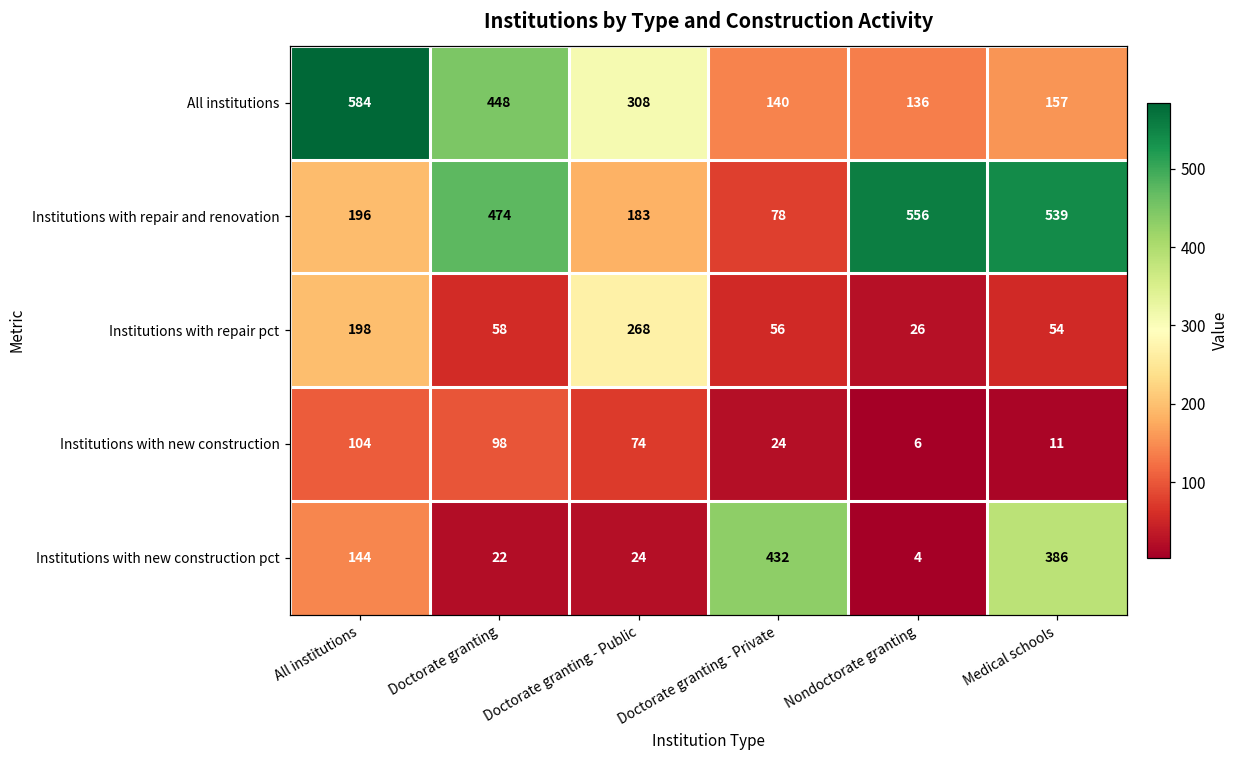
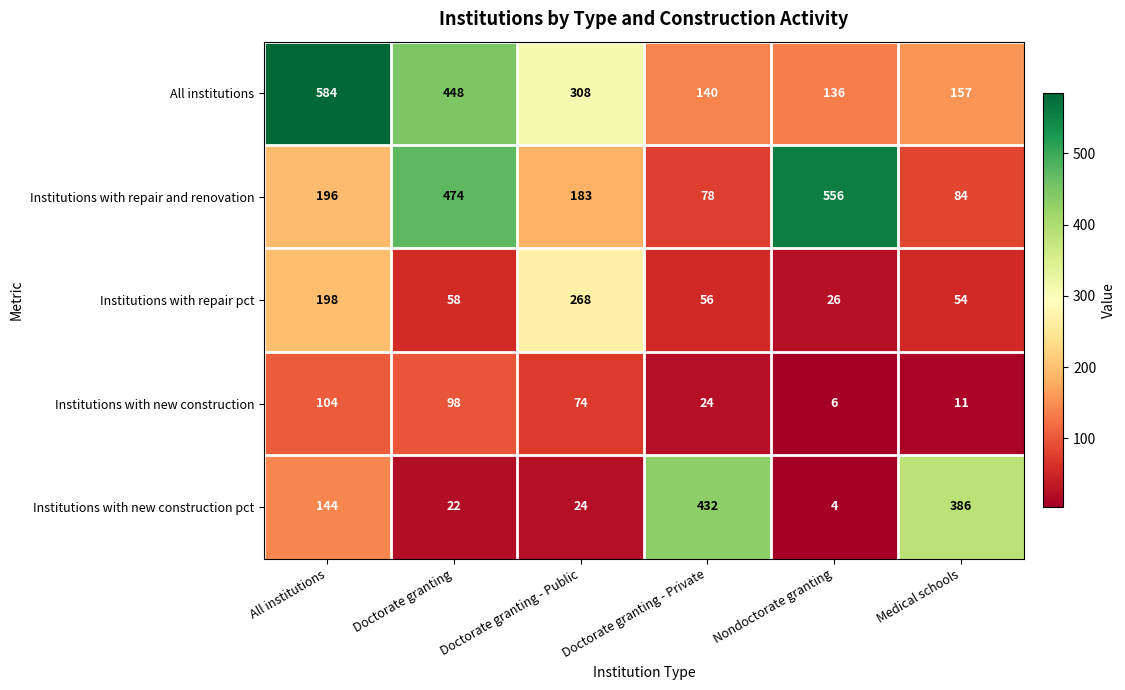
  {
    "All institutions": {
      "All institutions": 584,
      "Doctorate granting": 448,
      "Doctorate granting - Public": 308,
      "Doctorate granting - Private": 140,
      "Nondoctorate granting": 136,
      "Medical schools": 157
    },
    "Institutions with repair and renovation": {
      "All institutions": 196,
      "Doctorate granting": 474,
      "Doctorate granting - Public": 183,
      "Doctorate granting - Private": 78,
      "Nondoctorate granting": 556,
-     "Medical schools": 539
+     "Medical schools": 84
    },
    "Institutions with repair pct": {
      "All institutions": 198,
      "Doctorate granting": 58,
      "Doctorate granting - Public": 268,
      "Doctorate granting - Private": 56,
      "Nondoctorate granting": 26,
      "Medical schools": 54
    },
    "Institutions with new construction": {
      "All institutions": 104,
      "Doctorate granting": 98,
      "Doctorate granting - Public": 74,
      "Doctorate granting - Private": 24,
      "Nondoctorate granting": 6,
      "Medical schools": 11
    },
    "Institutions with new construction pct": {
      "All institutions": 144,
      "Doctorate granting": 22,
      "Doctorate granting - Public": 24,
      "Doctorate granting - Private": 432,
      "Nondoctorate granting": 4,
      "Medical schools": 386
    }
  }
